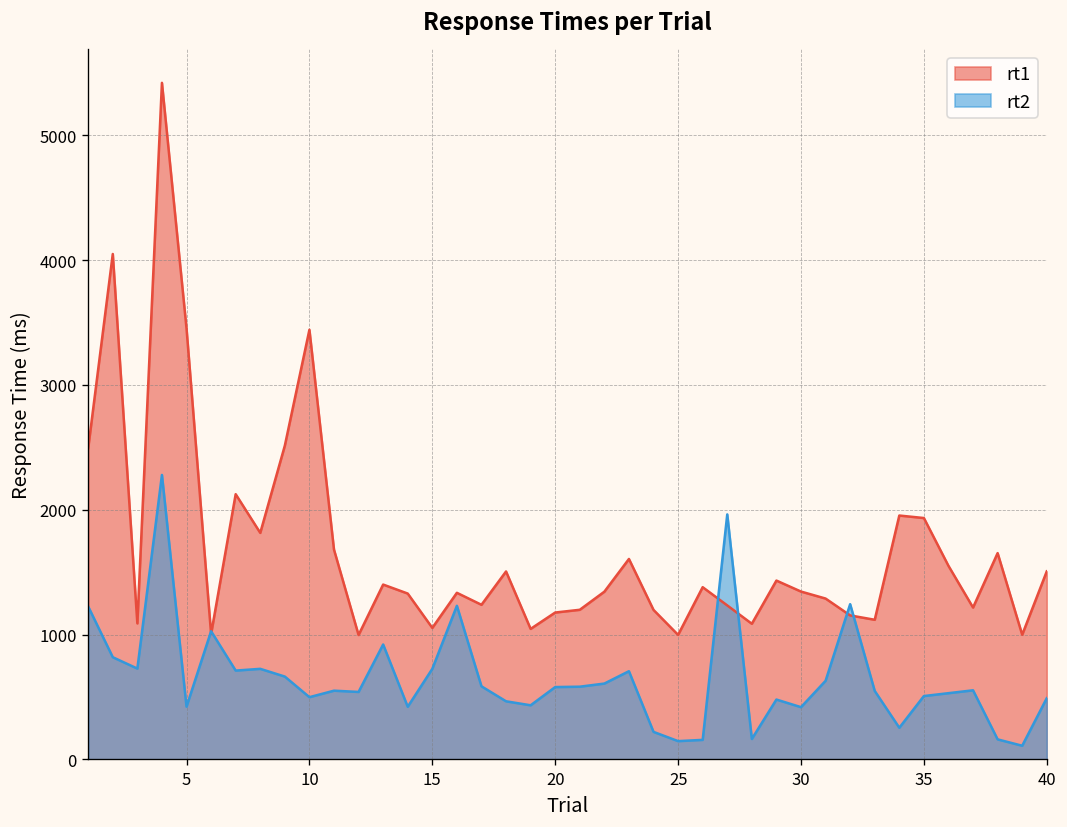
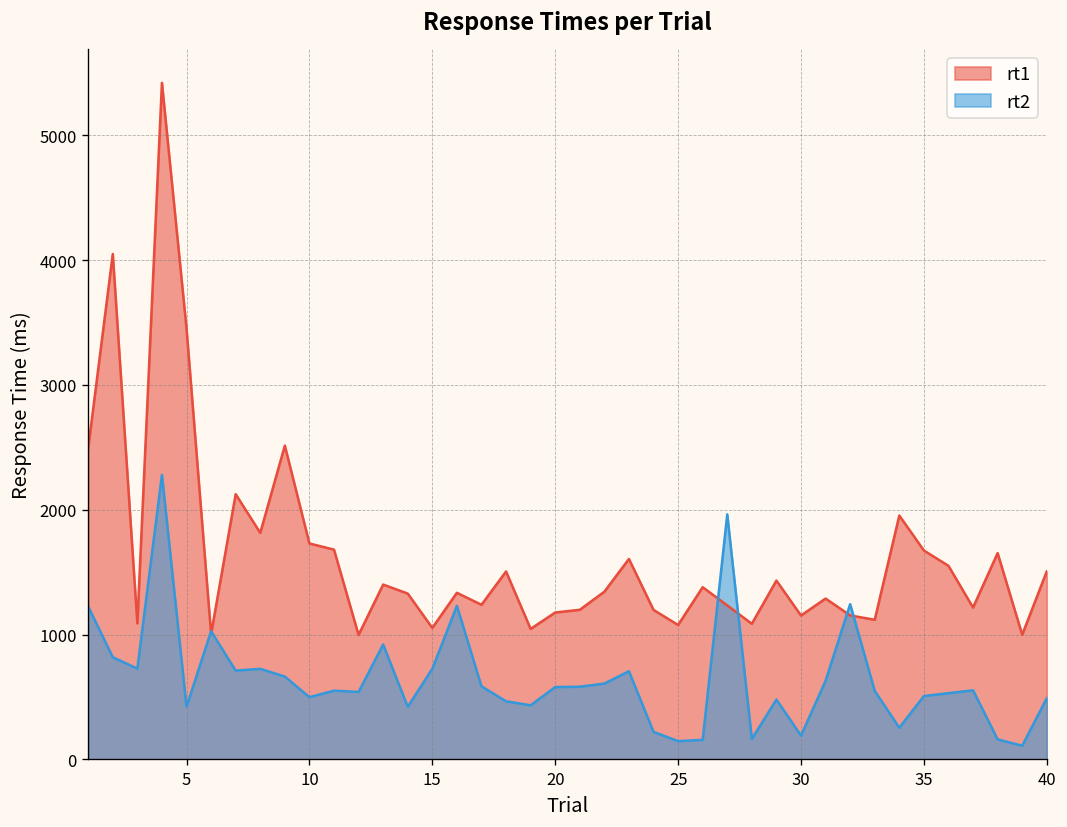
  {
    "rt1": {
      "5": 3450,
-     "10": 3440,
+     "10": 1730,
      "15": 1050,
      "20": 1180,
-     "25": 1000,
-     "30": 1350,
-     "35": 1930,
+     "25": 1080,
+     "30": 1150,
+     "35": 1670,
      "40": 1510
    },
    "rt2": {
      "5": 420,
      "10": 500,
      "15": 730,
      "20": 580,
      "25": 150,
-     "30": 420,
+     "30": 190,
      "35": 510,
      "40": 490
    }
  }
